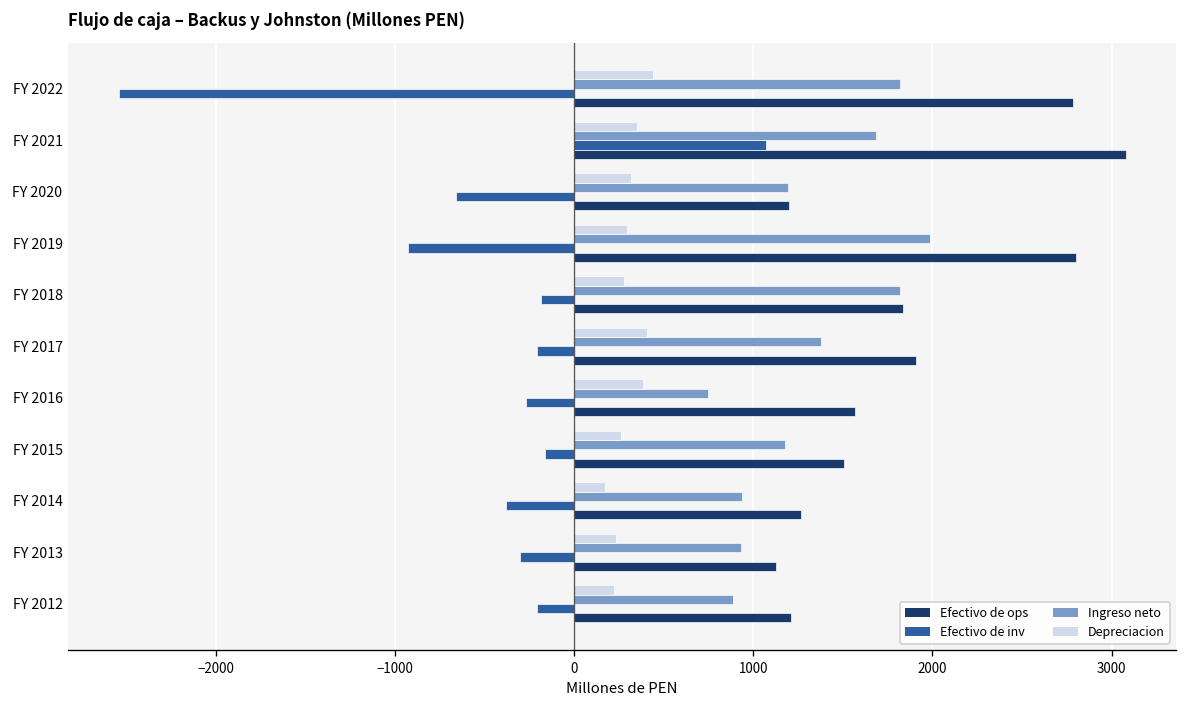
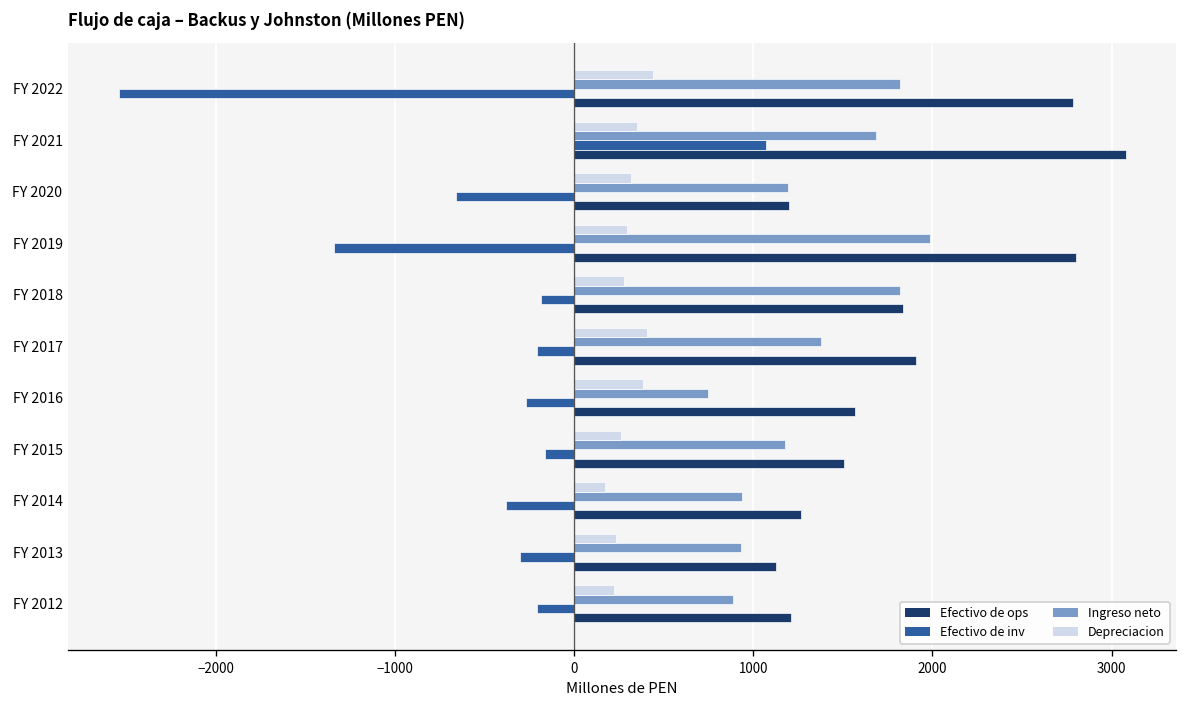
  {
    "Efectivo de ops": {
      "FY 2022": 2790,
      "FY 2021": 3080,
      "FY 2020": 1200,
      "FY 2019": 2800,
      "FY 2018": 1840,
      "FY 2017": 1910,
      "FY 2016": 1570,
      "FY 2015": 1510,
      "FY 2014": 1260,
      "FY 2013": 1130,
      "FY 2012": 1210
    },
    "Efectivo de inv": {
      "FY 2022": -2540,
      "FY 2021": 1070,
      "FY 2020": -660,
-     "FY 2019": -920,
+     "FY 2019": -1340,
      "FY 2018": -180,
      "FY 2017": -210,
      "FY 2016": -270,
      "FY 2015": -160,
      "FY 2014": -380,
      "FY 2013": -300,
      "FY 2012": -210
    },
    "Ingreso neto": {
      "FY 2022": 1820,
      "FY 2021": 1680,
      "FY 2020": 1190,
      "FY 2019": 1990,
      "FY 2018": 1820,
      "FY 2017": 1380,
      "FY 2016": 750,
      "FY 2015": 1180,
      "FY 2014": 940,
      "FY 2013": 930,
      "FY 2012": 890
    },
    "Depreciacion": {
      "FY 2022": 440,
      "FY 2021": 350,
      "FY 2020": 320,
      "FY 2019": 300,
      "FY 2018": 280,
      "FY 2017": 410,
      "FY 2016": 380,
      "FY 2015": 260,
      "FY 2014": 170,
      "FY 2013": 230,
      "FY 2012": 220
    }
  }
